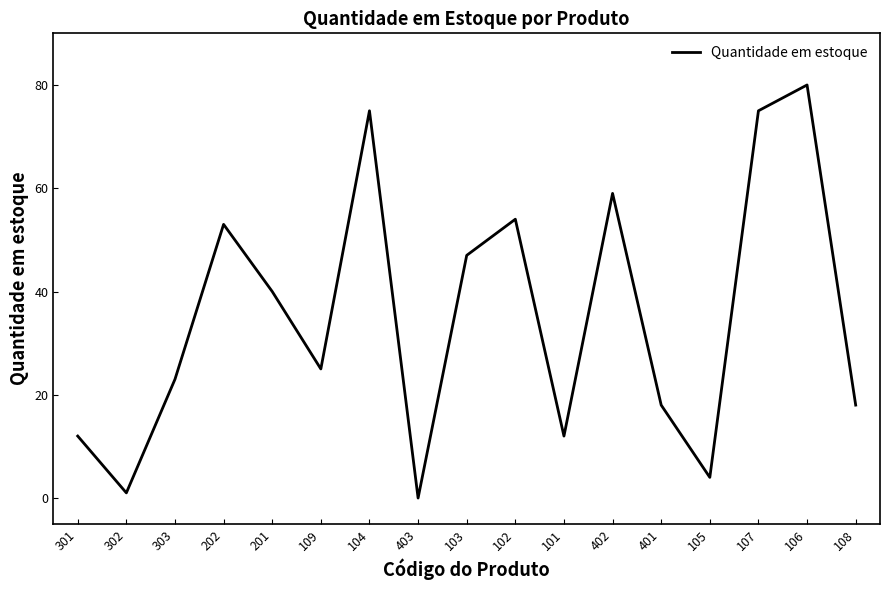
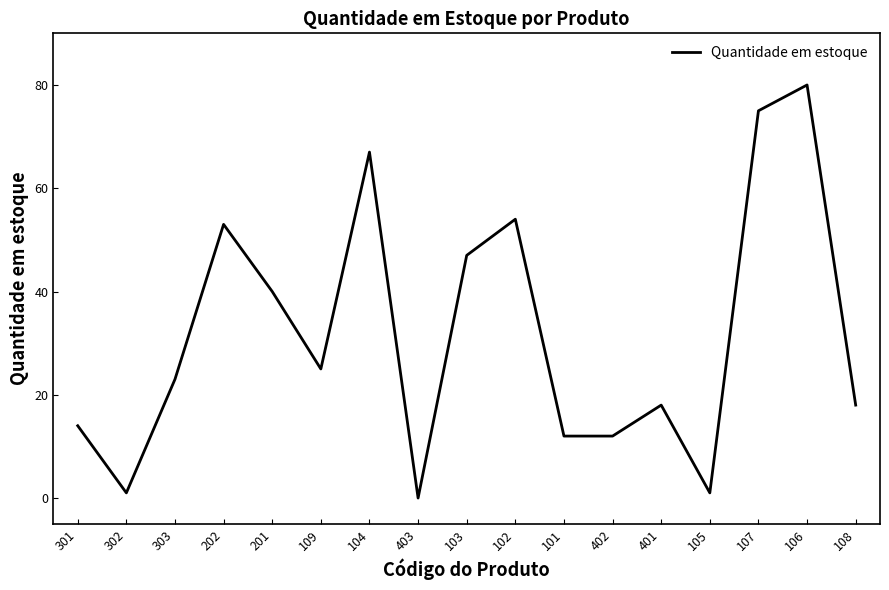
  {
-   "301": 12,
+   "301": 14,
    "302": 1,
    "303": 23,
    "202": 53,
    "201": 40,
    "109": 25,
-   "104": 75,
+   "104": 67,
    "403": 0,
    "103": 47,
    "102": 54,
    "101": 12,
-   "402": 59,
+   "402": 12,
    "401": 18,
-   "105": 4,
+   "105": 1,
    "107": 75,
    "106": 80,
    "108": 18
  }
